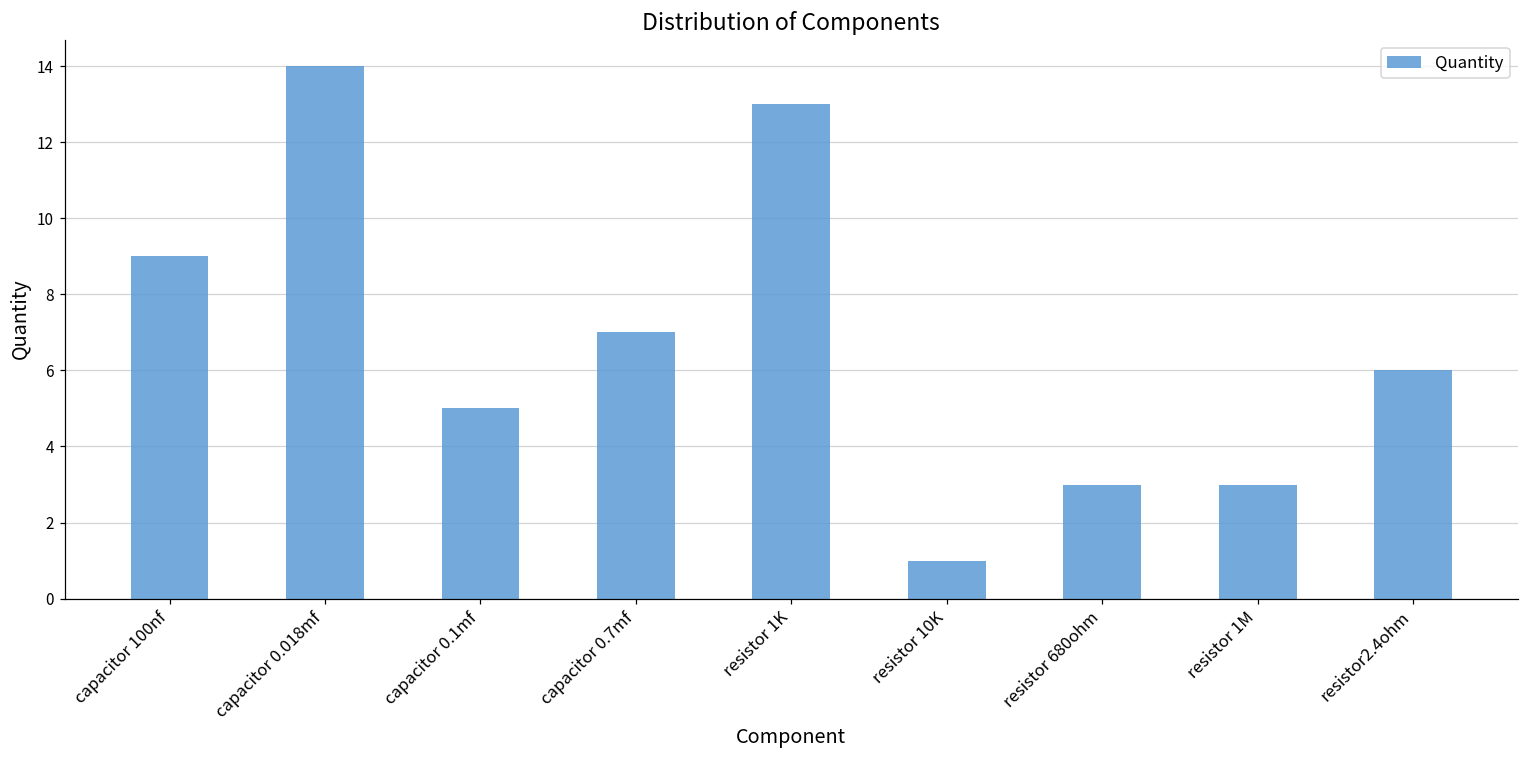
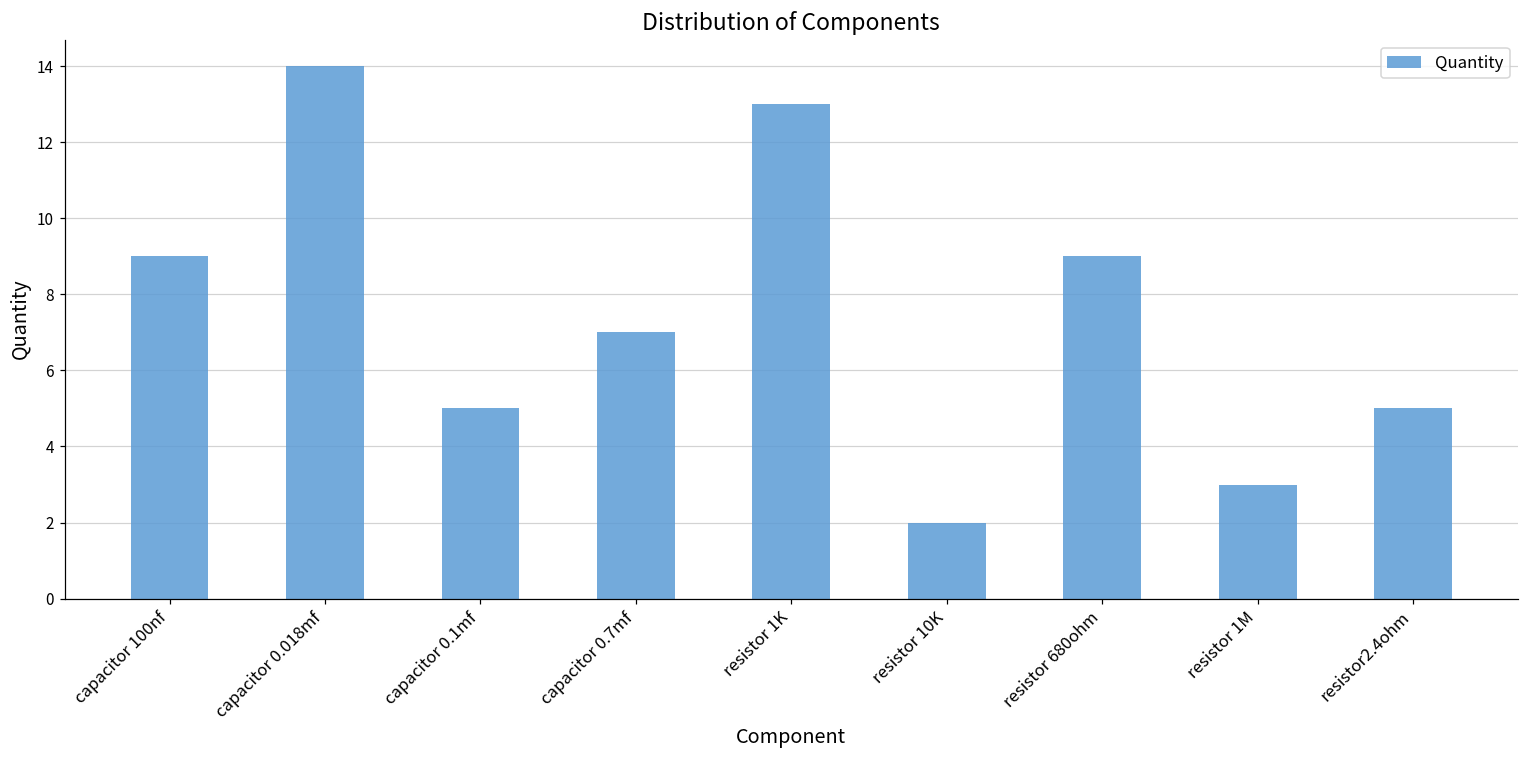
  {
    "capacitor 100nf": 9,
    "capacitor 0.018mf": 14,
    "capacitor 0.1mf": 5,
    "capacitor 0.7mf": 7,
    "resistor 1K": 13,
-   "resistor 10K": 1,
-   "resistor 680ohm": 3,
+   "resistor 10K": 2,
+   "resistor 680ohm": 9,
    "resistor 1M": 3,
-   "resistor2.4ohm": 6
+   "resistor2.4ohm": 5
  }
